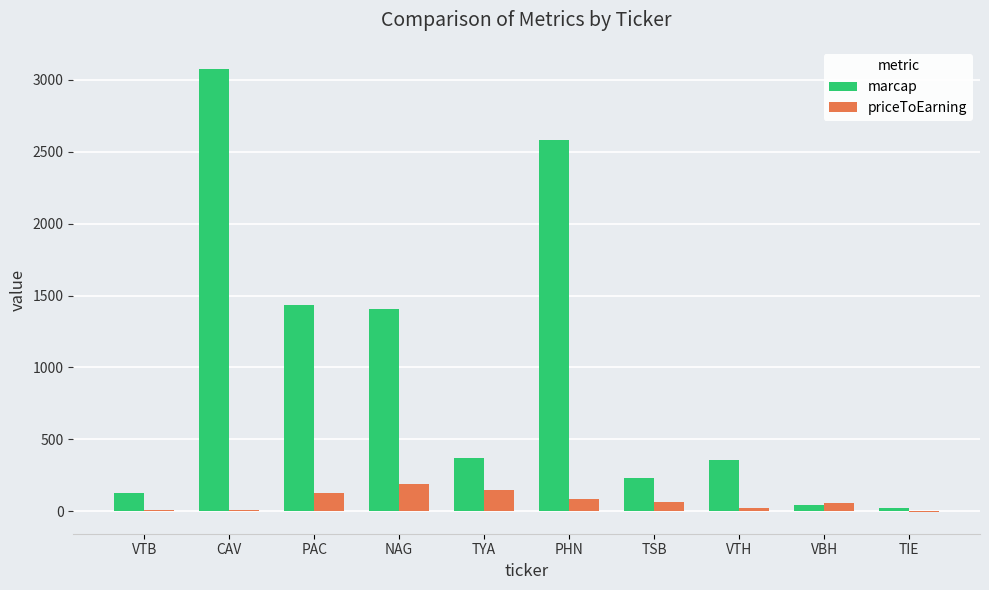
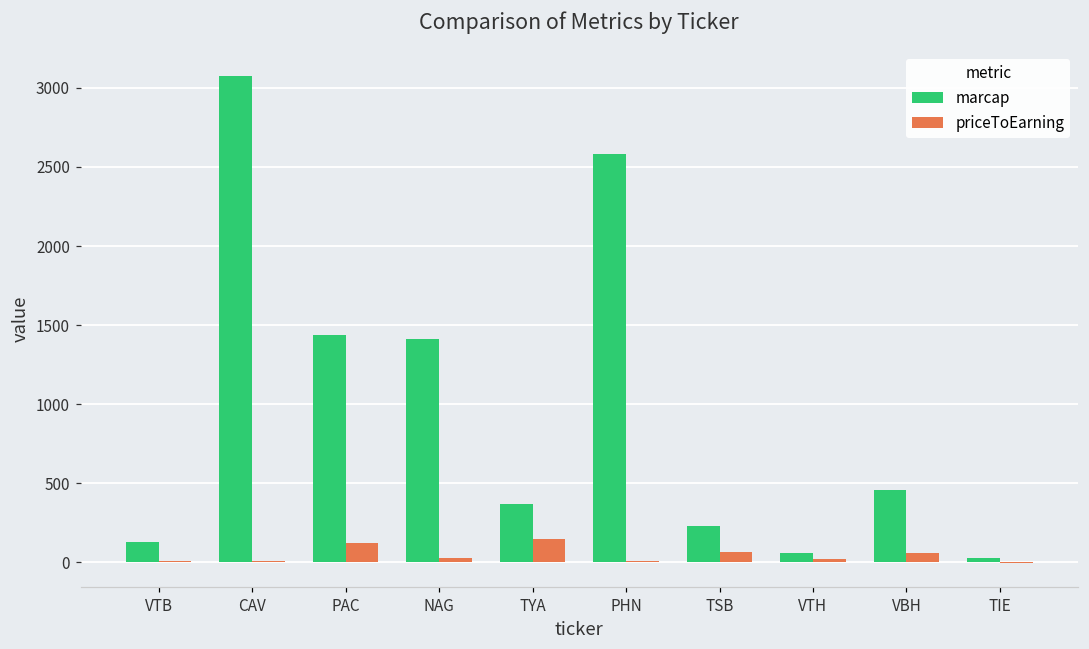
  {
    "marcap": {
      "VTB": 130,
      "CAV": 3080,
      "PAC": 1440,
      "NAG": 1410,
      "TYA": 370,
      "PHN": 2580,
      "TSB": 230,
-     "VTH": 360,
-     "VBH": 50,
+     "VTH": 60,
+     "VBH": 460,
      "TIE": 30
    },
    "priceToEarning": {
      "PAC": 120,
-     "NAG": 190,
+     "NAG": 30,
      "TYA": 150,
-     "PHN": 90,
+     "PHN": 10,
      "TSB": 70,
      "VTH": 20,
      "VBH": 60
    }
  }
